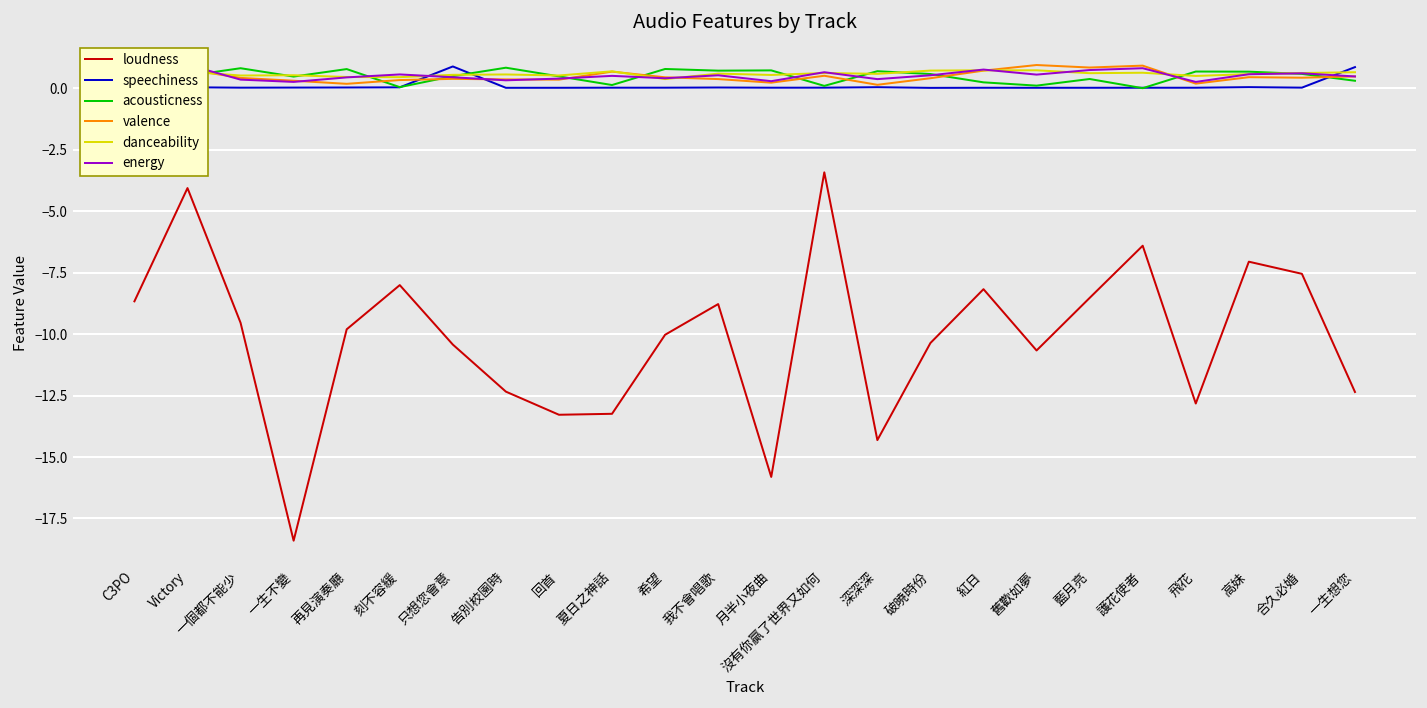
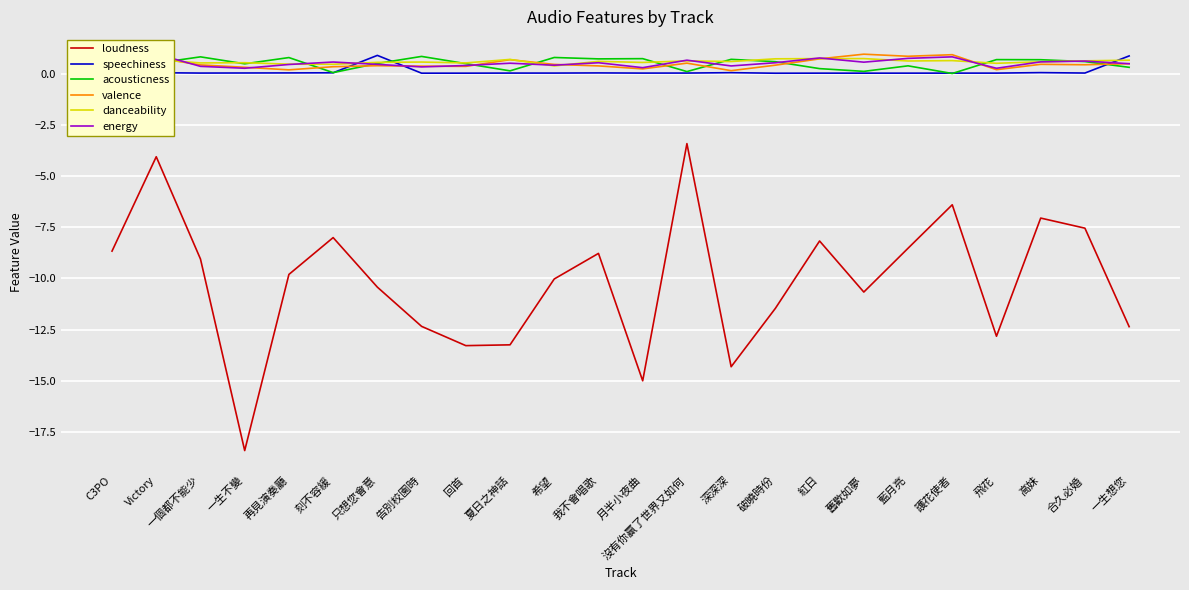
  {
    "loudness": {
      "C3PO": -8.7,
      "Victory": -4.1,
-     "一個都不能少": -9.5,
+     "一個都不能少": -9.0,
      "一生不變": -18.4,
      "再見演奏廳": -9.8,
      "刻不容緩": -8.0,
      "只想您會意": -10.4,
      "告別校園時": -12.3,
      "回首": -13.3,
      "夏日之神話": -13.2,
      "希望": -10.0,
      "我不會唱歌": -8.8,
-     "月半小夜曲": -15.8,
+     "月半小夜曲": -15.0,
      "沒有你贏了世界又如何": -3.4,
      "深深深": -14.3,
-     "破曉時份": -10.4,
+     "破曉時份": -11.5,
      "紅日": -8.2,
      "舊歡如夢": -10.7,
      "藍月亮": -8.5,
      "護花使者": -6.4,
      "飛花": -12.8,
      "高妹": -7.1,
      "合久必婚": -7.5,
      "一生想您": -12.4
    },
    "speechiness": {
      "一個都不能少": 0.0,
      "一生不變": 0.0,
      "再見演奏廳": 0.0,
      "只想您會意": 0.9,
      "告別校園時": 0.0,
      "回首": 0.0,
      "希望": 0.0,
      "我不會唱歌": 0.0,
      "月半小夜曲": 0.0,
      "破曉時份": 0.0,
      "紅日": 0.0,
      "藍月亮": 0.0,
      "飛花": 0.0,
      "高妹": 0.1,
      "合久必婚": 0.0,
      "一生想您": 0.9
    },
    "acousticness": {
      "一個都不能少": 0.8,
      "再見演奏廳": 0.8,
      "告別校園時": 0.8,
      "希望": 0.8,
      "月半小夜曲": 0.7,
      "紅日": 0.3,
      "藍月亮": 0.4,
      "飛花": 0.7,
      "一生想您": 0.3
    },
    "valence": {
      "再見演奏廳": 0.2,
      "我不會唱歌": 0.4,
      "舊歡如夢": 1.0,
      "合久必婚": 0.4
    },
    "danceability": {
      "告別校園時": 0.6,
      "月半小夜曲": 0.6,
      "破曉時份": 0.7,
      "舊歡如夢": 0.7,
      "藍月亮": 0.6,
      "護花使者": 0.6,
      "飛花": 0.5,
      "一生想您": 0.7
    },
    "energy": {
      "夏日之神話": 0.5,
      "深深深": 0.4,
      "舊歡如夢": 0.6
    }
  }
